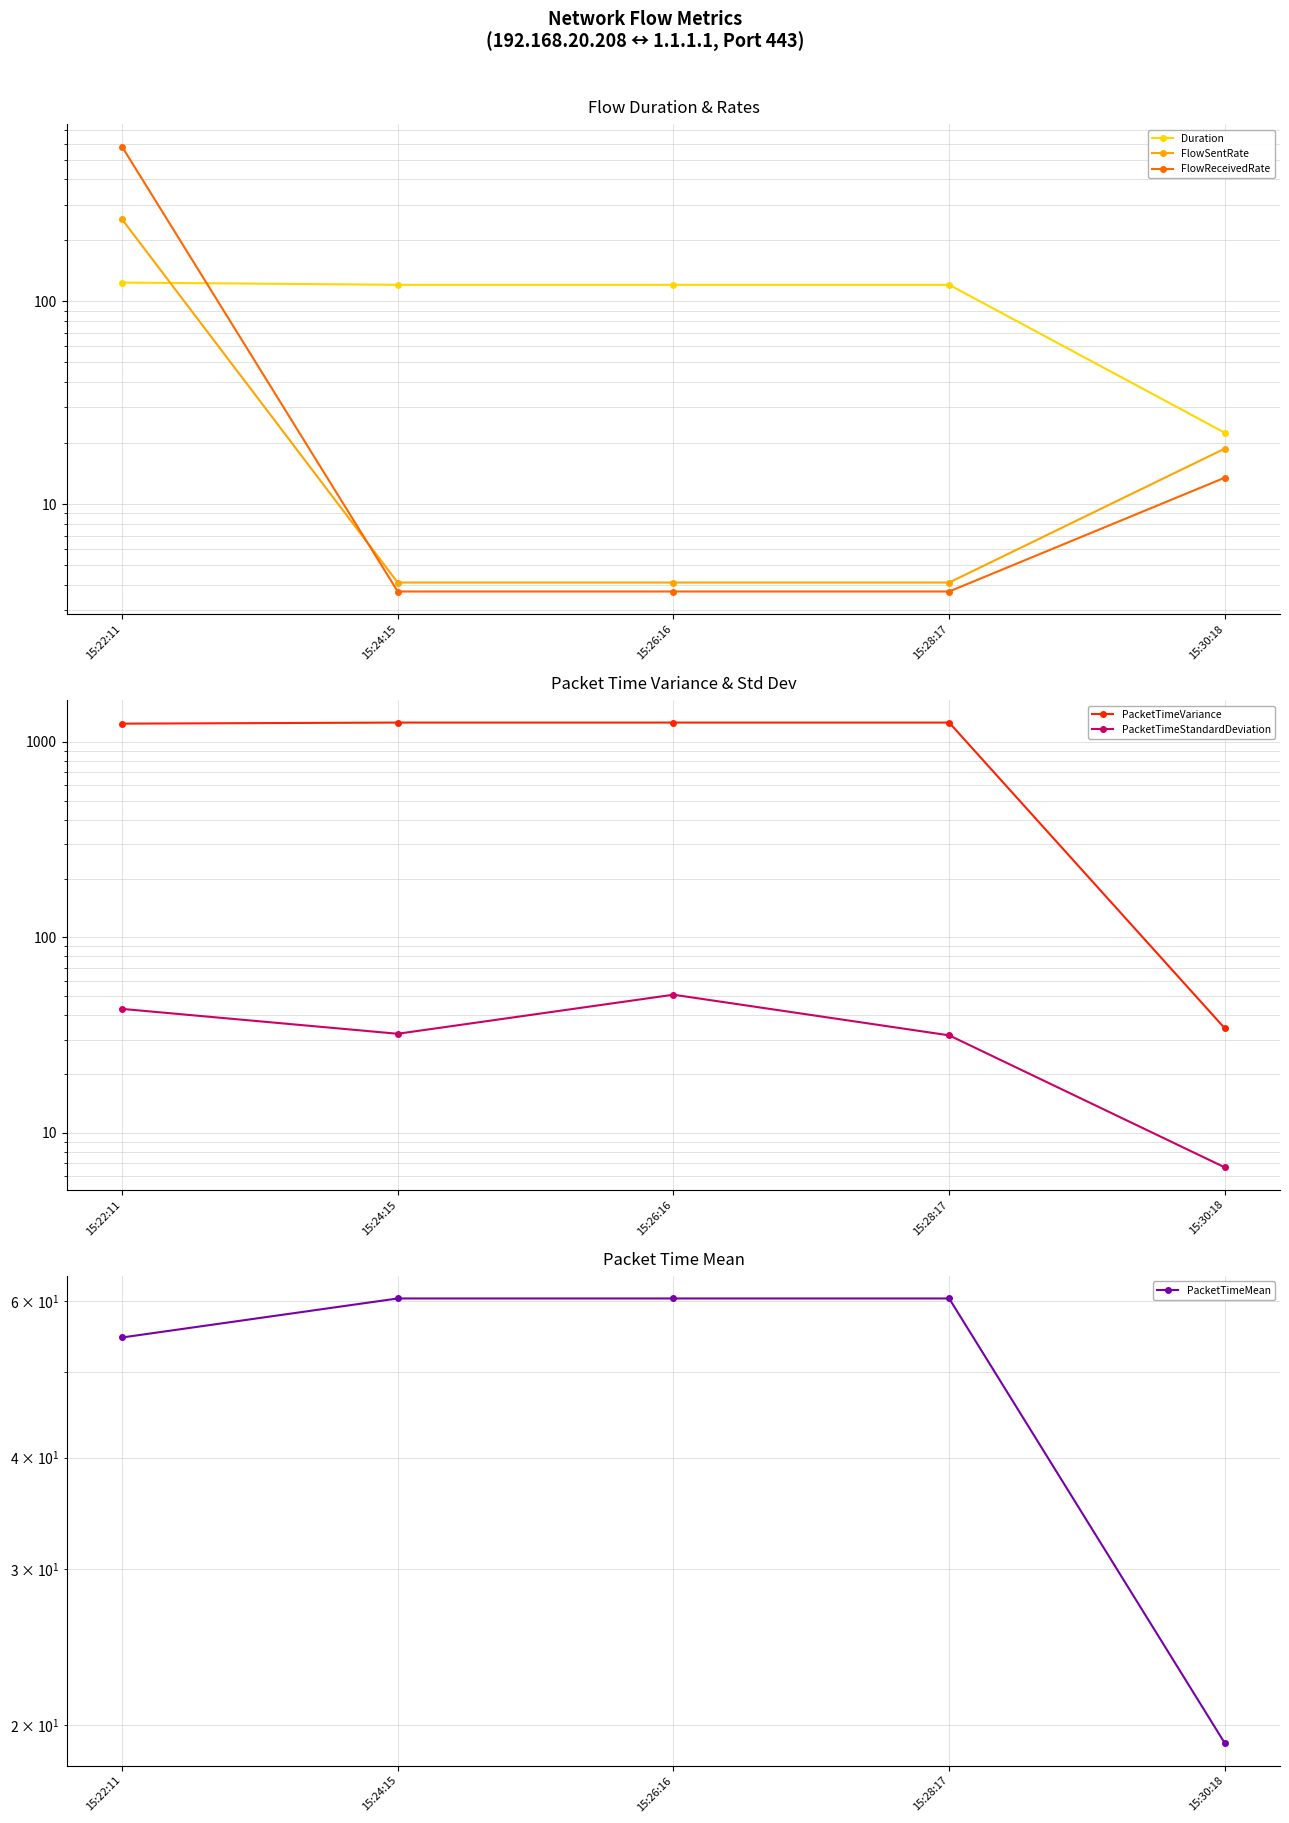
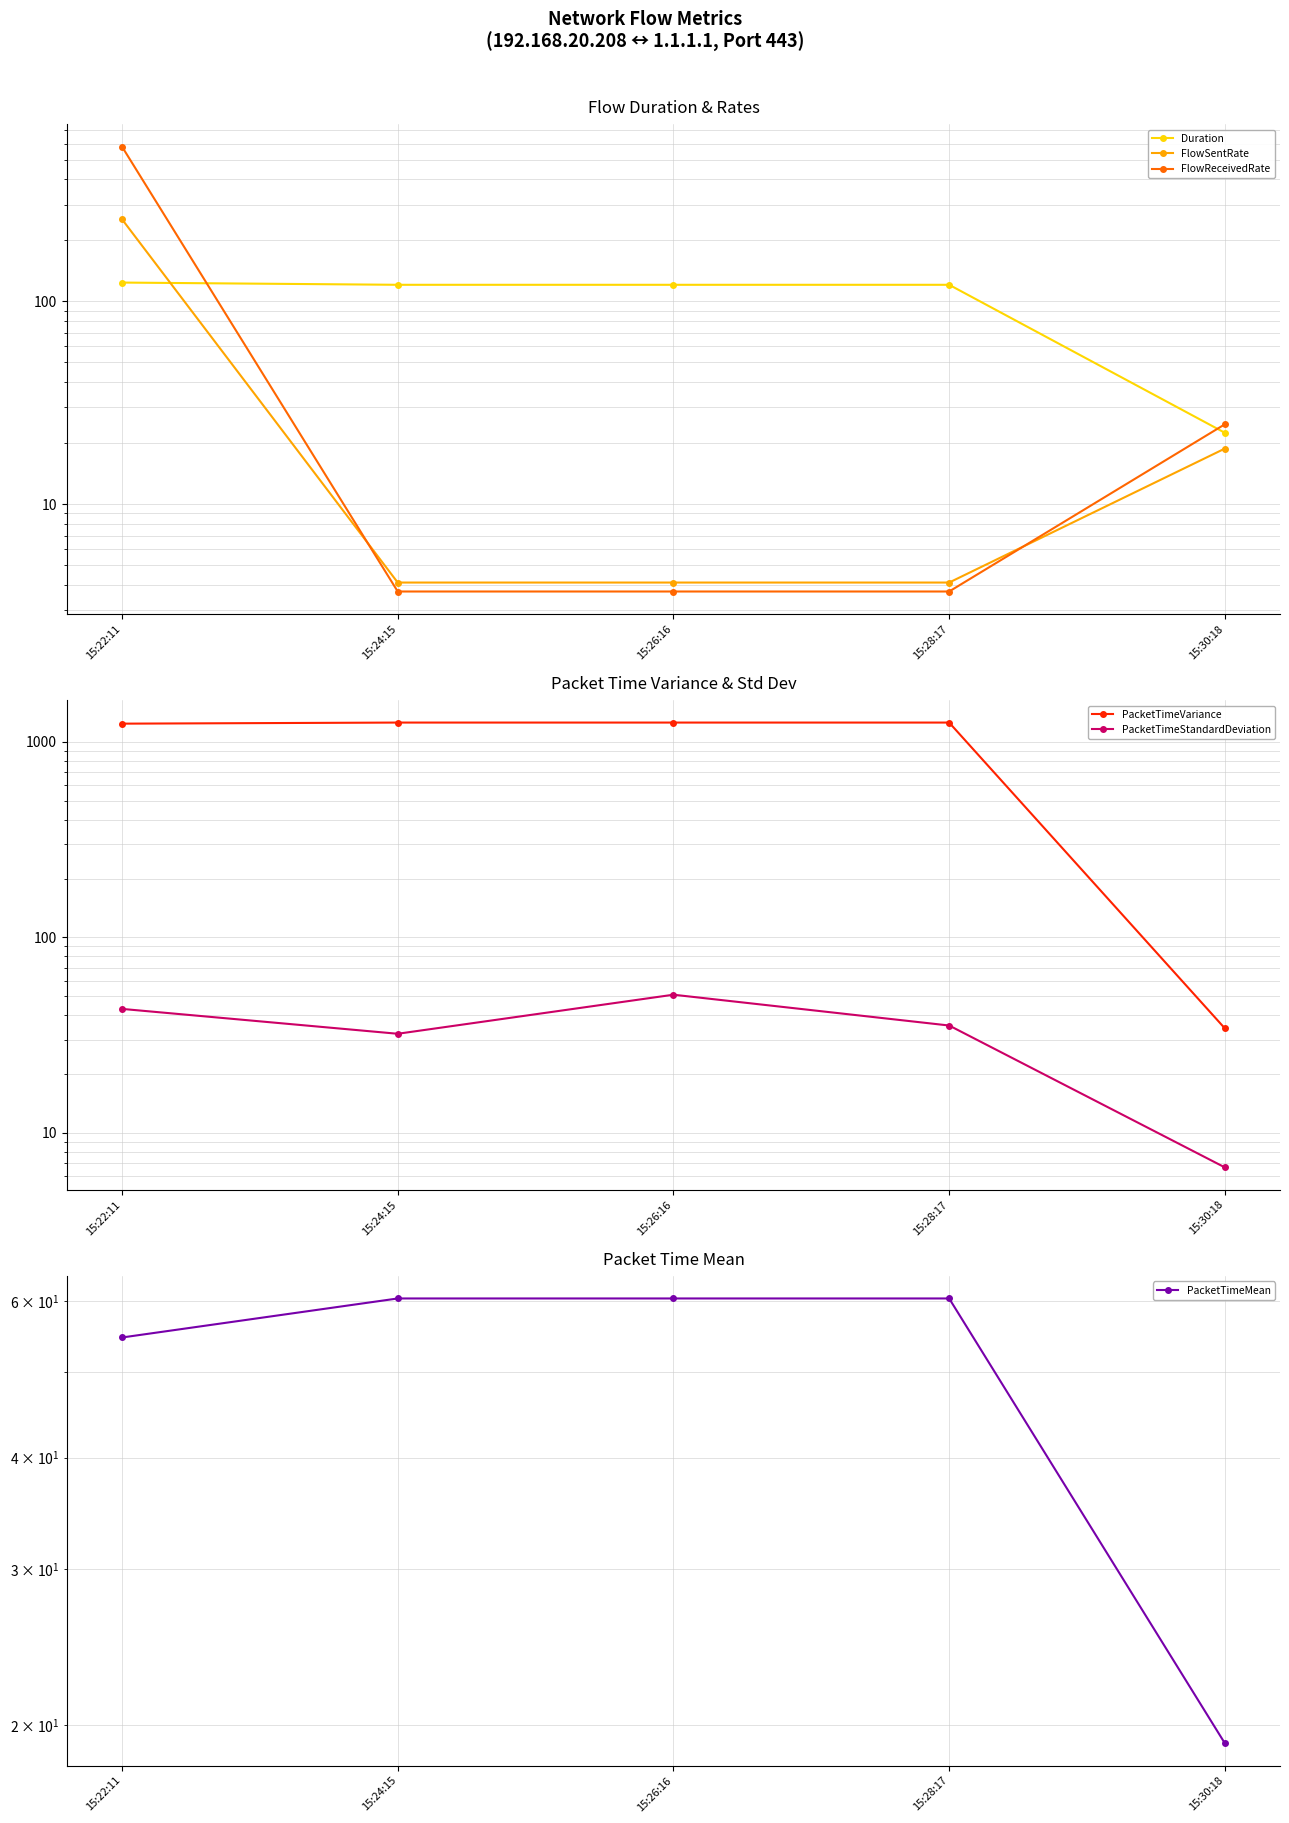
  {
    "Flow Duration & Rates": {
      "FlowReceivedRate": {
        "15:22:11": 580,
        "15:24:15": 3.7,
        "15:26:16": 3.7,
        "15:28:17": 3.7,
-       "15:30:18": 14
+       "15:30:18": 25
      }
    },
    "Packet Time Variance & Std Dev": {
      "PacketTimeVariance": {
        "15:22:11": 1200,
        "15:24:15": 1300,
        "15:26:16": 1300,
        "15:28:17": 1300,
        "15:30:18": 34
      },
      "PacketTimeStandardDeviation": {
        "15:22:11": 43,
        "15:24:15": 32,
        "15:26:16": 51,
-       "15:28:17": 32,
+       "15:28:17": 35,
        "15:30:18": 6.7
      }
    }
  }
